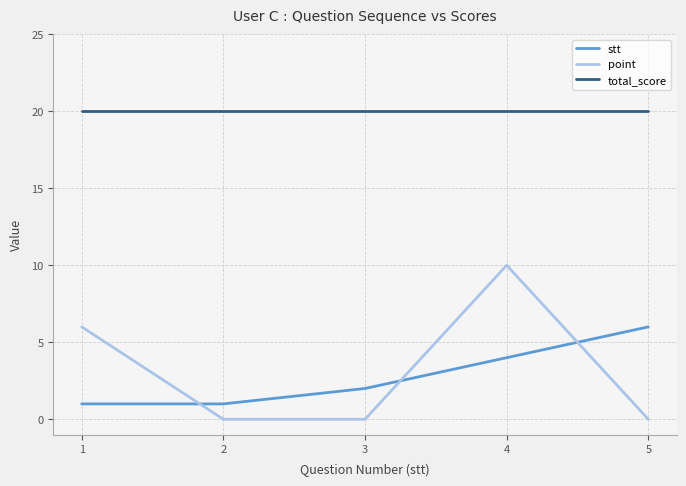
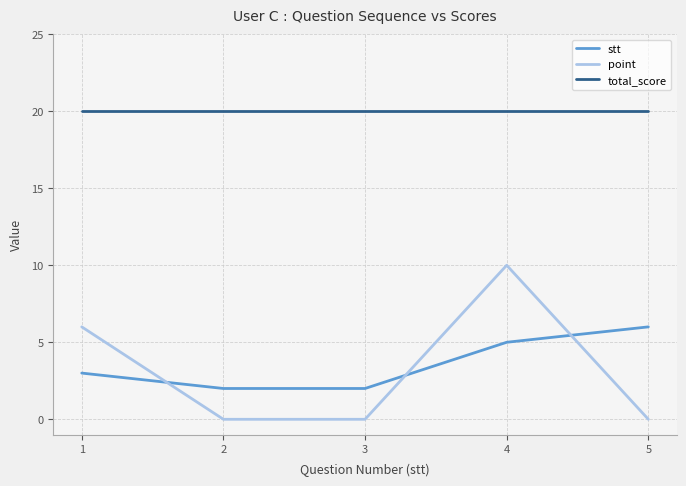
  {
    "stt": {
-     "1": 1,
-     "2": 1,
+     "1": 3,
+     "2": 2,
      "3": 2,
-     "4": 4,
+     "4": 5,
      "5": 6
    },
    "point": {
      "1": 6,
      "2": 0,
      "3": 0,
      "4": 10,
      "5": 0
    },
    "total_score": {
      "1": 20,
      "2": 20,
      "3": 20,
      "4": 20,
      "5": 20
    }
  }
